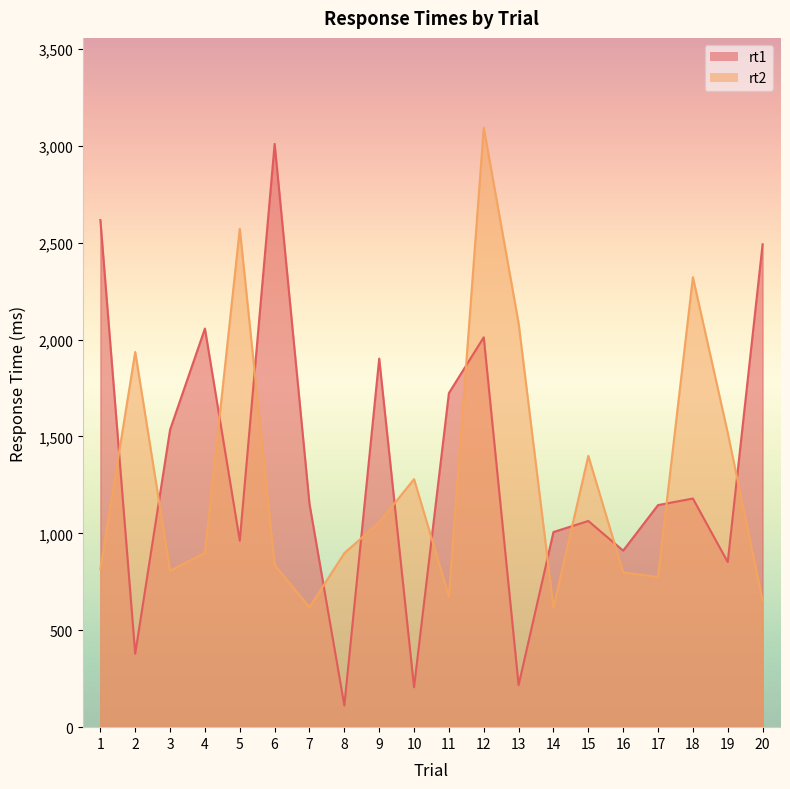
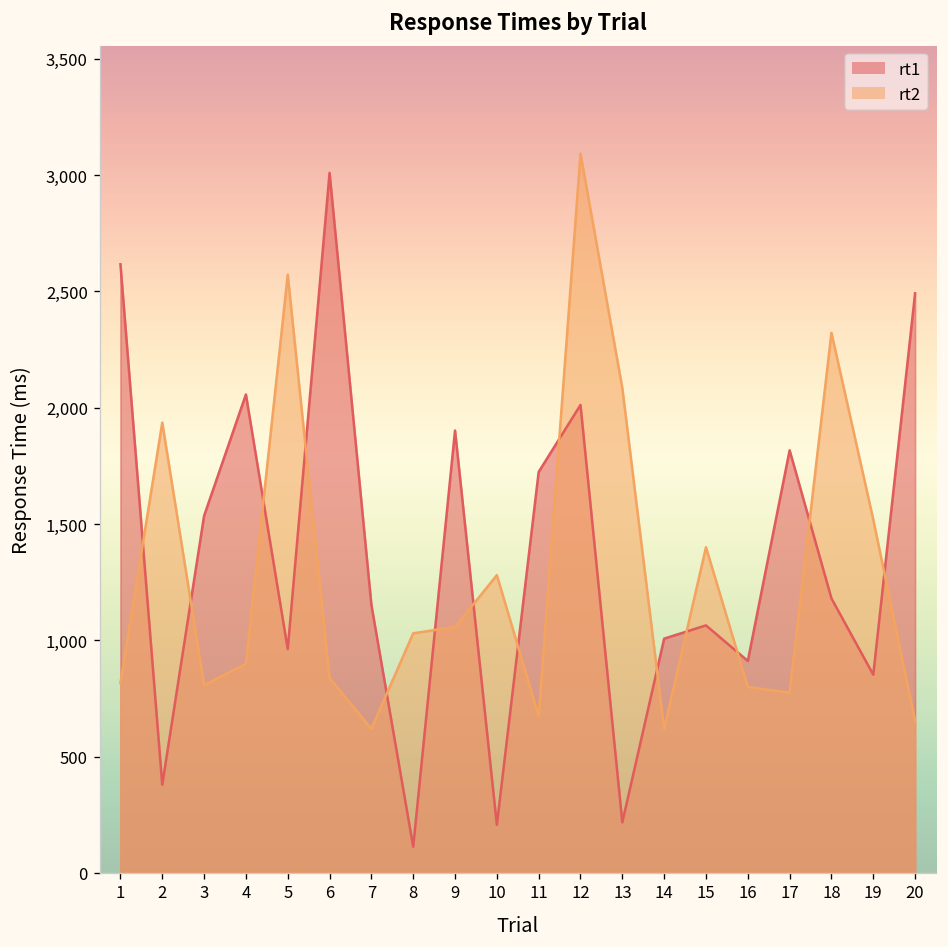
  {
    "rt1": {
      "1": "2,620",
      "2": "380",
      "3": "1,540",
      "4": "2,060",
      "5": "960",
      "6": "3,010",
      "7": "1,150",
      "8": "110",
      "9": "1,900",
      "10": "210",
      "11": "1,720",
      "12": "2,010",
      "13": "220",
      "14": "1,010",
      "15": "1,060",
      "16": "910",
-     "17": "1,150",
+     "17": "1,820",
      "18": "1,180",
      "19": "850",
      "20": "2,490"
    },
    "rt2": {
      "1": "820",
      "2": "1,940",
      "3": "810",
      "4": "900",
      "5": "2,570",
      "6": "840",
      "7": "620",
-     "8": "900",
+     "8": "1,030",
      "9": "1,060",
      "10": "1,280",
      "11": "670",
      "12": "3,090",
      "13": "2,080",
      "14": "620",
      "15": "1,400",
      "16": "800",
      "17": "780",
      "18": "2,320",
      "19": "1,520",
      "20": "650"
    }
  }
